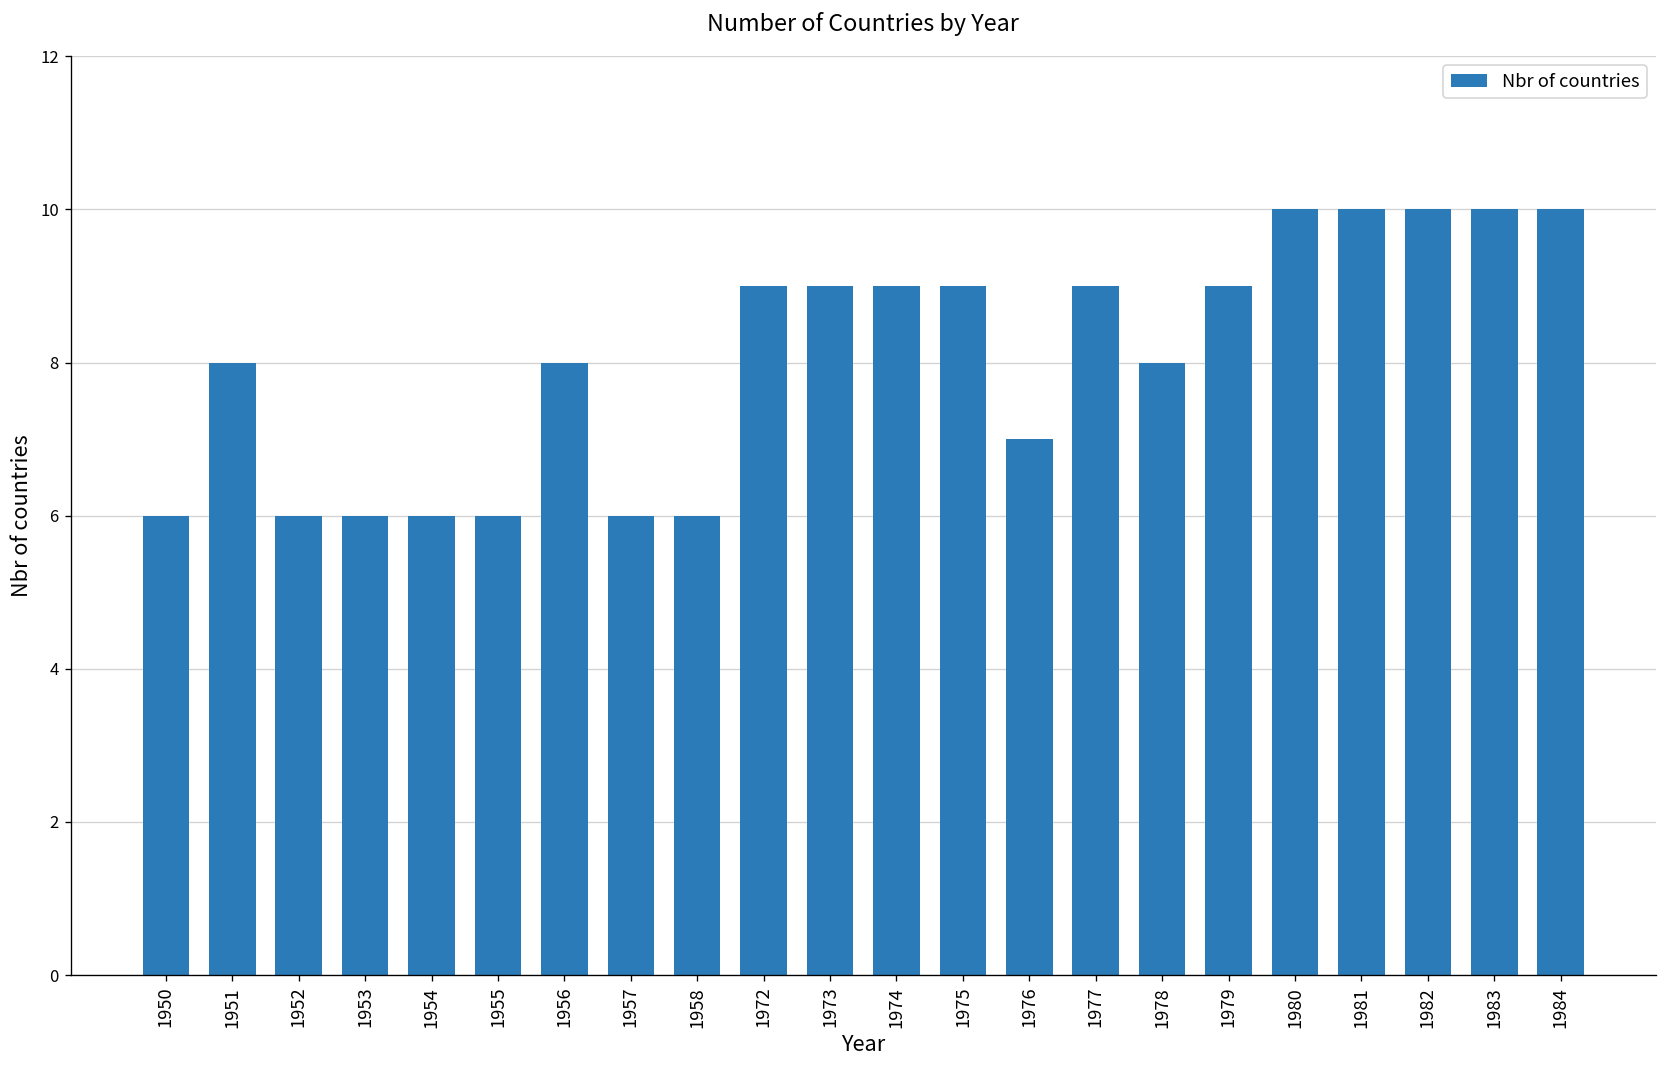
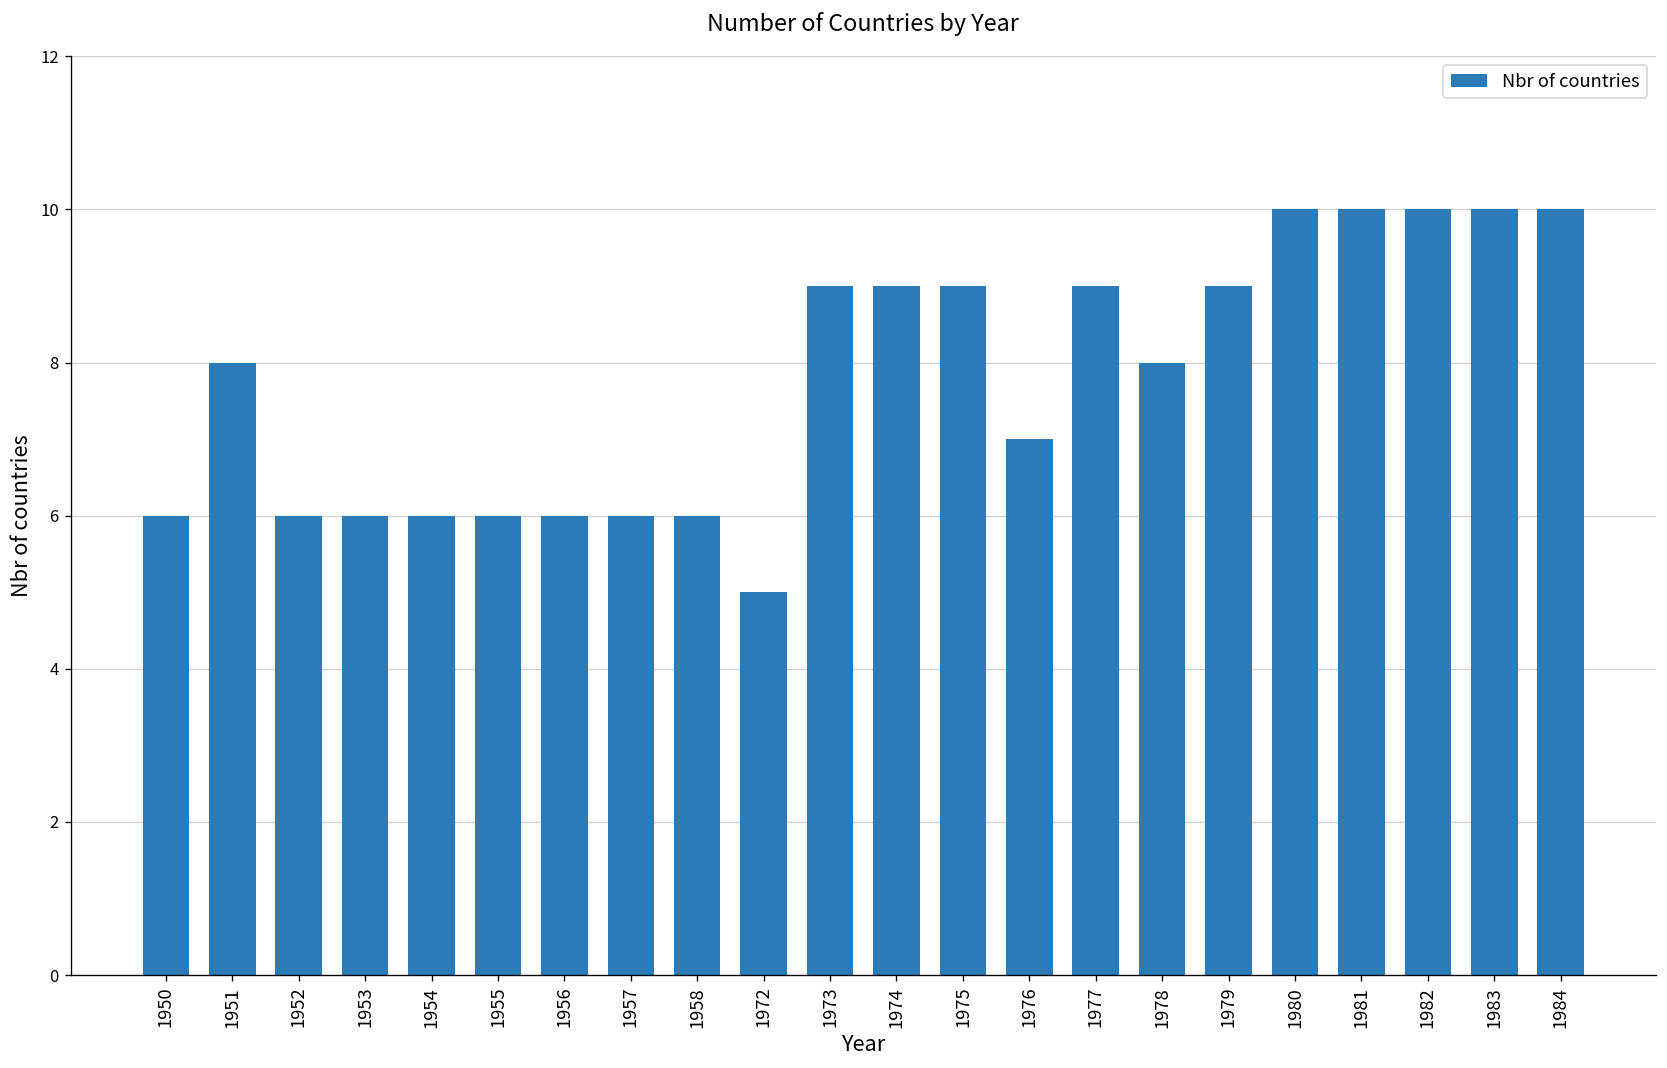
  {
    "1950": 6,
    "1951": 8,
    "1952": 6,
    "1953": 6,
    "1954": 6,
    "1955": 6,
-   "1956": 8,
+   "1956": 6,
    "1957": 6,
    "1958": 6,
-   "1972": 9,
+   "1972": 5,
    "1973": 9,
    "1974": 9,
    "1975": 9,
    "1976": 7,
    "1977": 9,
    "1978": 8,
    "1979": 9,
    "1980": 10,
    "1981": 10,
    "1982": 10,
    "1983": 10,
    "1984": 10
  }
